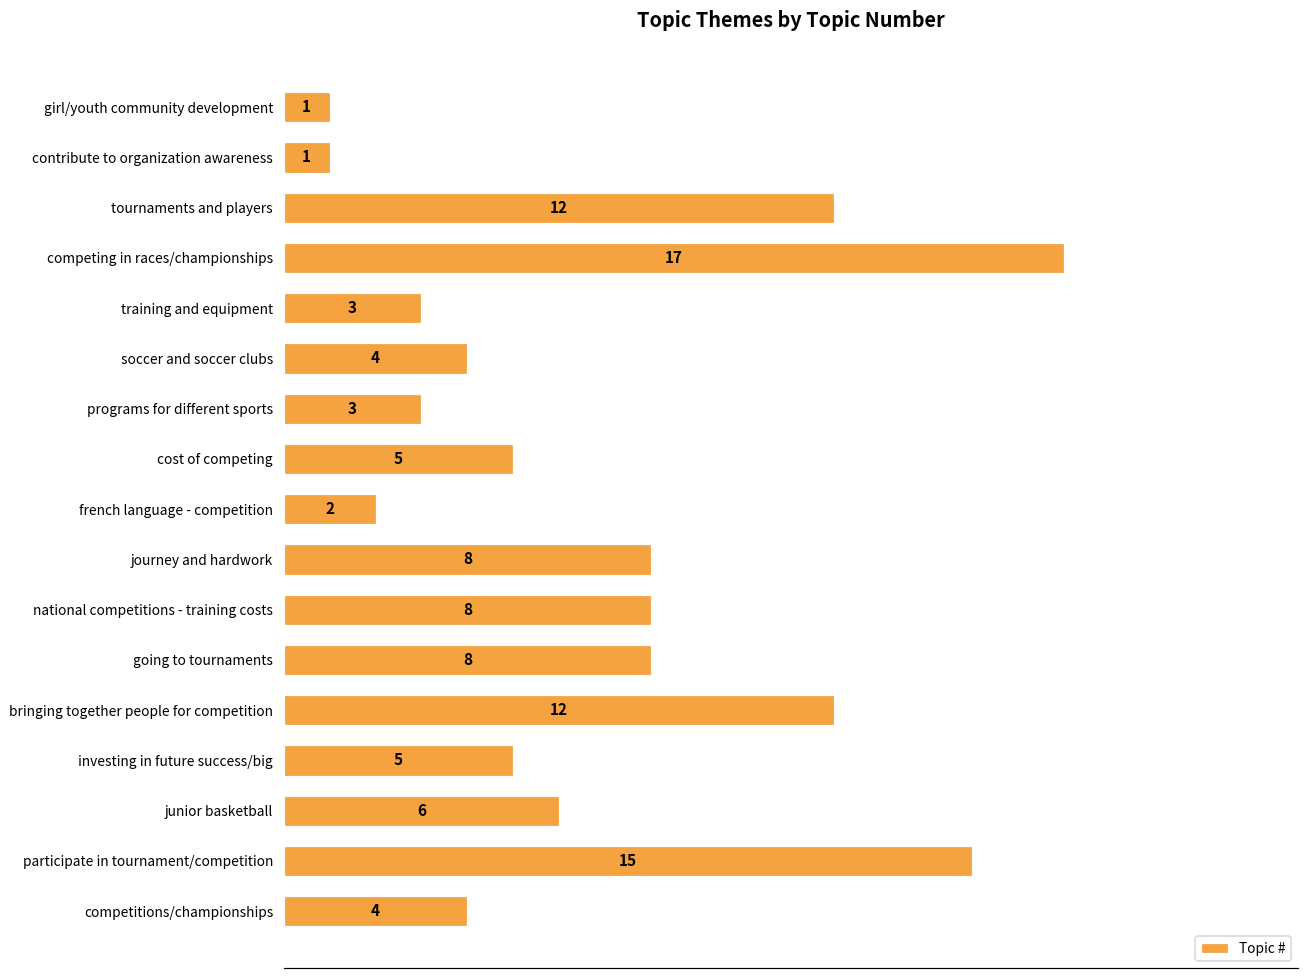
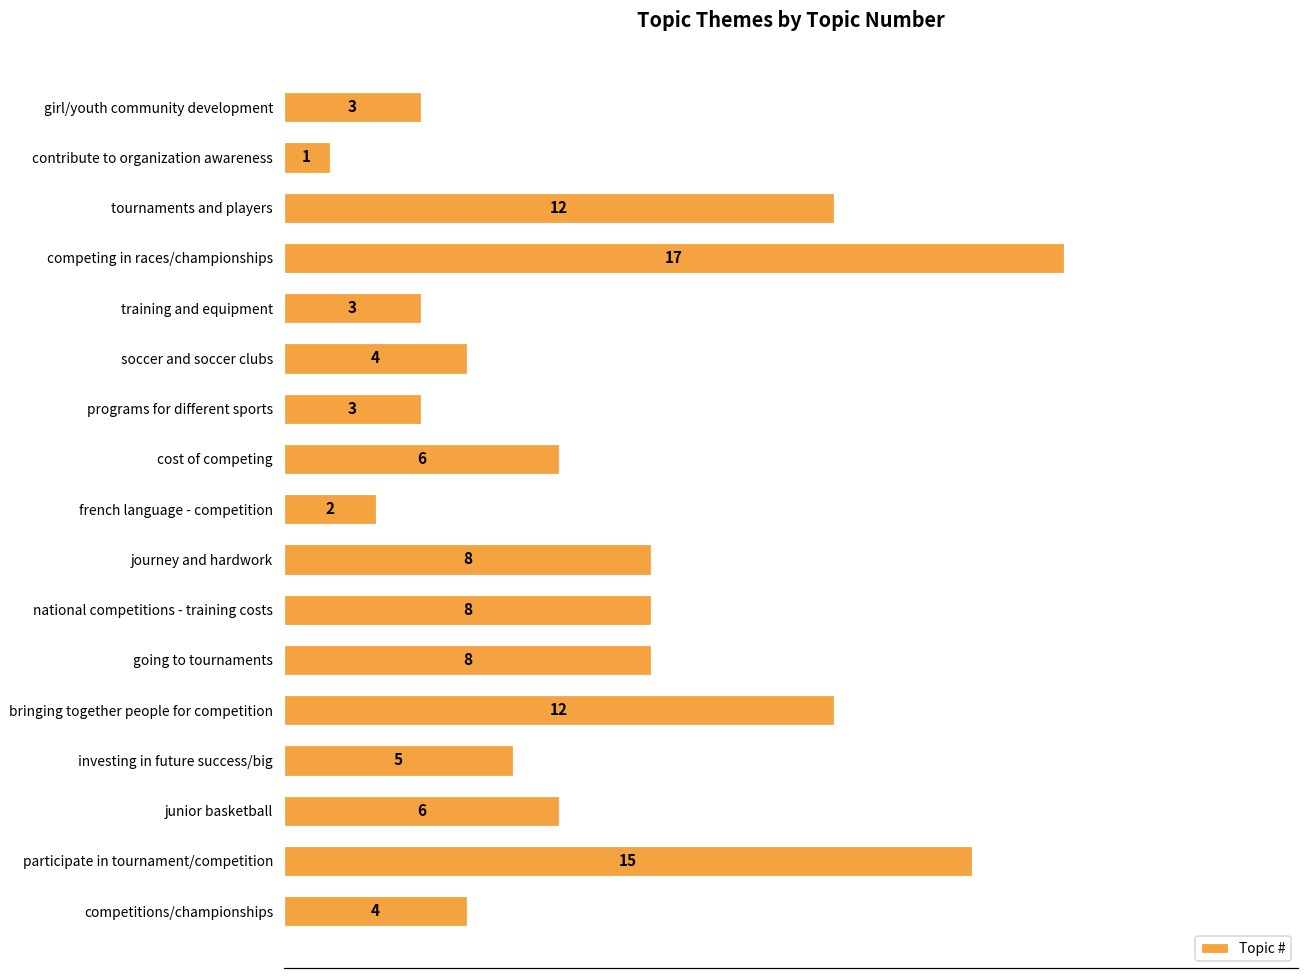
  {
-   "girl/youth community development": 1,
+   "girl/youth community development": 3,
    "contribute to organization awareness": 1,
    "tournaments and players": 12,
    "competing in races/championships": 17,
    "training and equipment": 3,
    "soccer and soccer clubs": 4,
    "programs for different sports": 3,
-   "cost of competing": 5,
+   "cost of competing": 6,
    "french language - competition": 2,
    "journey and hardwork": 8,
    "national competitions - training costs": 8,
    "going to tournaments": 8,
    "bringing together people for competition": 12,
    "investing in future success/big": 5,
    "junior basketball": 6,
    "participate in tournament/competition": 15,
    "competitions/championships": 4
  }
